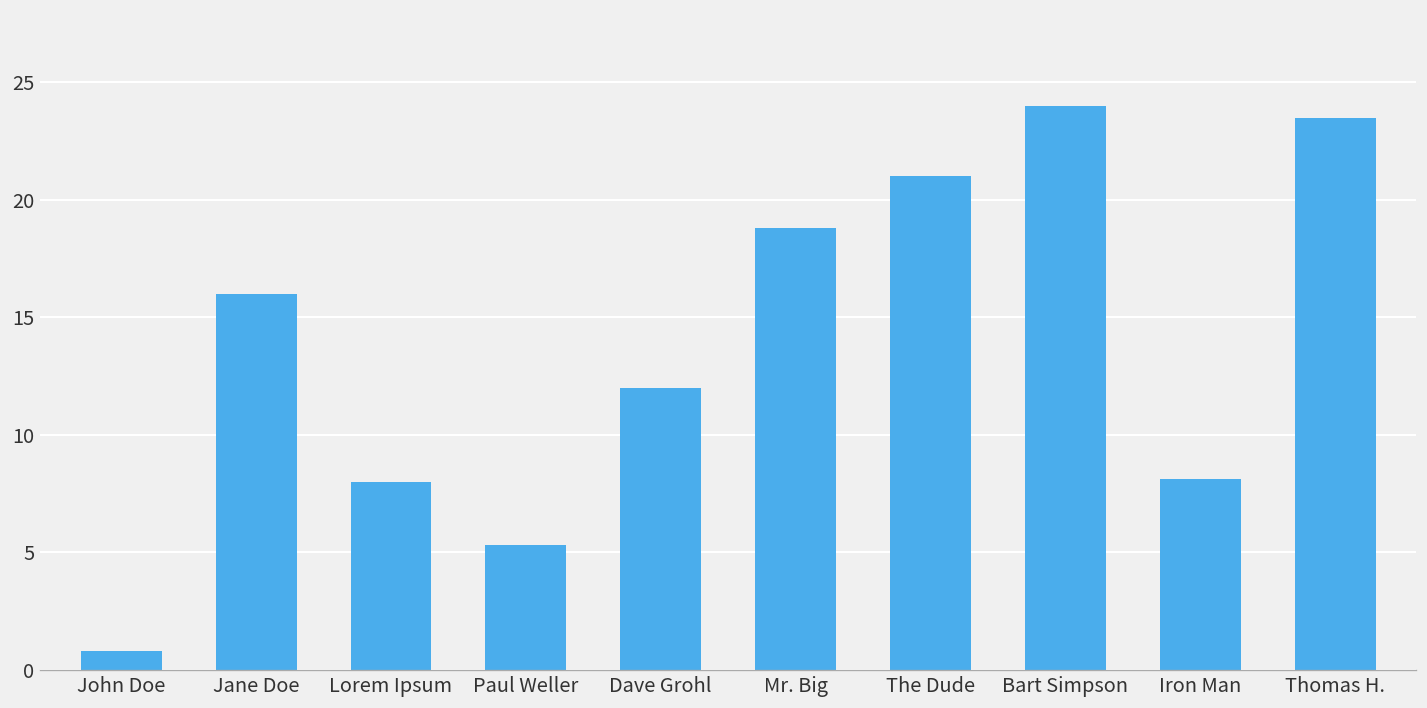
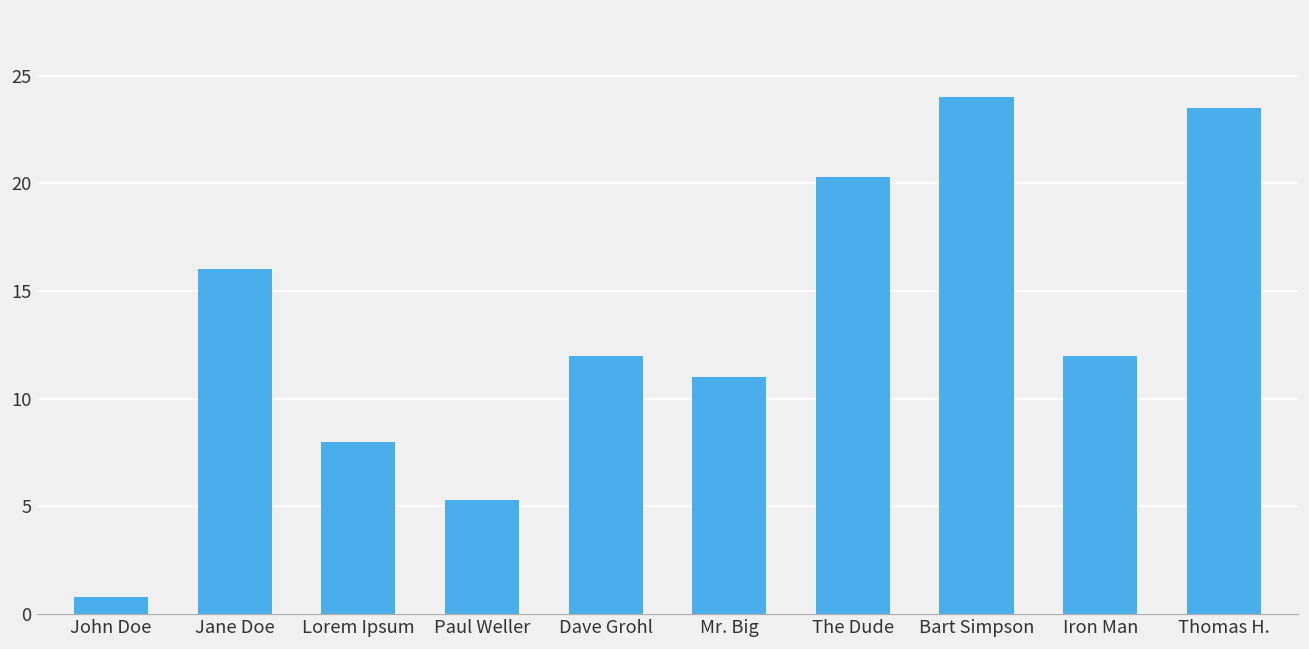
  {
    "John Doe": 0.8,
    "Jane Doe": 16.0,
    "Lorem Ipsum": 8.0,
    "Paul Weller": 5.3,
    "Dave Grohl": 12.0,
-   "Mr. Big": 18.8,
-   "The Dude": 21.0,
+   "Mr. Big": 11.0,
+   "The Dude": 20.3,
    "Bart Simpson": 24.0,
-   "Iron Man": 8.1,
+   "Iron Man": 12.0,
    "Thomas H.": 23.5
  }
